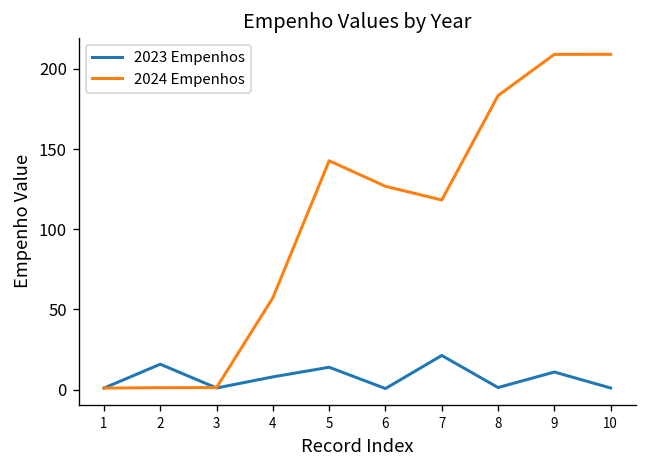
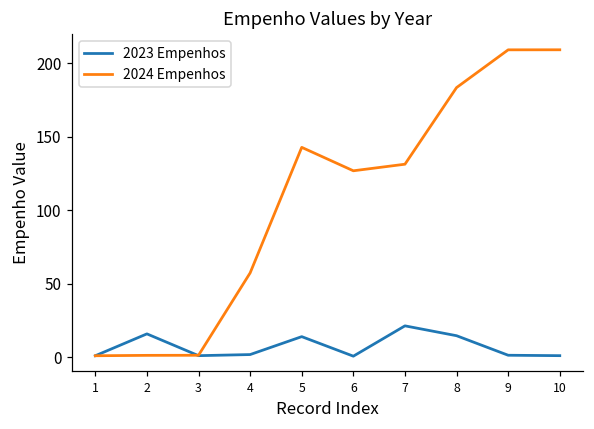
  {
    "2023 Empenhos": {
      "2": 16,
-     "4": 8,
+     "4": 2,
      "5": 14,
      "6": 1,
      "7": 21,
-     "8": 1,
-     "9": 11,
+     "8": 15,
+     "9": 1,
      "10": 1
    },
    "2024 Empenhos": {
      "2": 1,
      "4": 57,
      "5": 143,
      "6": 127,
-     "7": 118,
+     "7": 131,
      "8": 183,
      "9": 209,
      "10": 209
    }
  }
